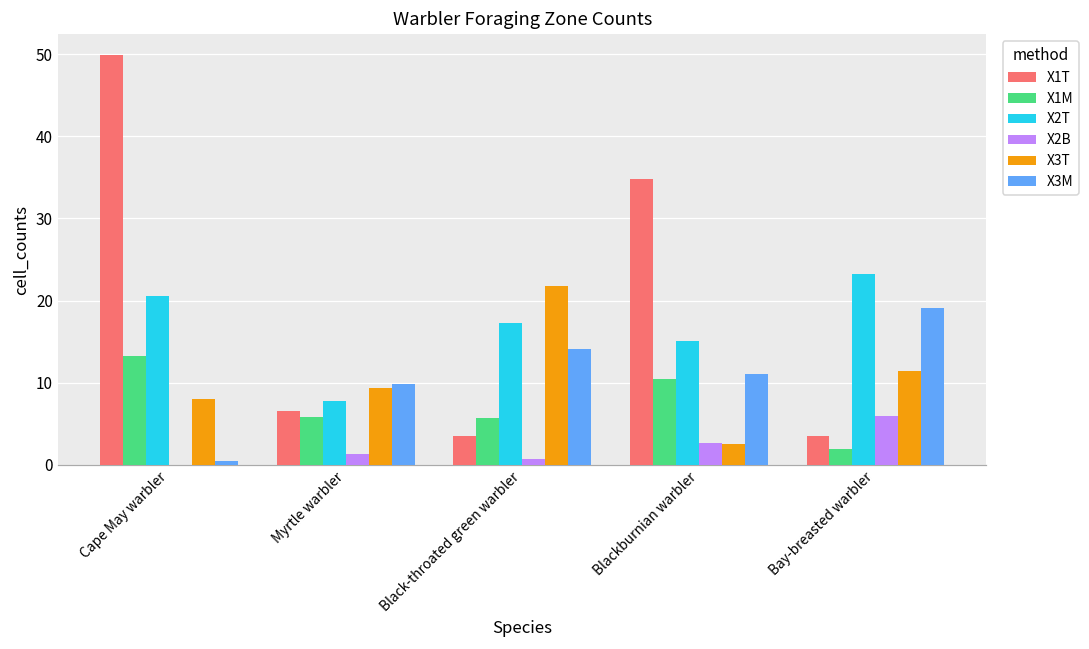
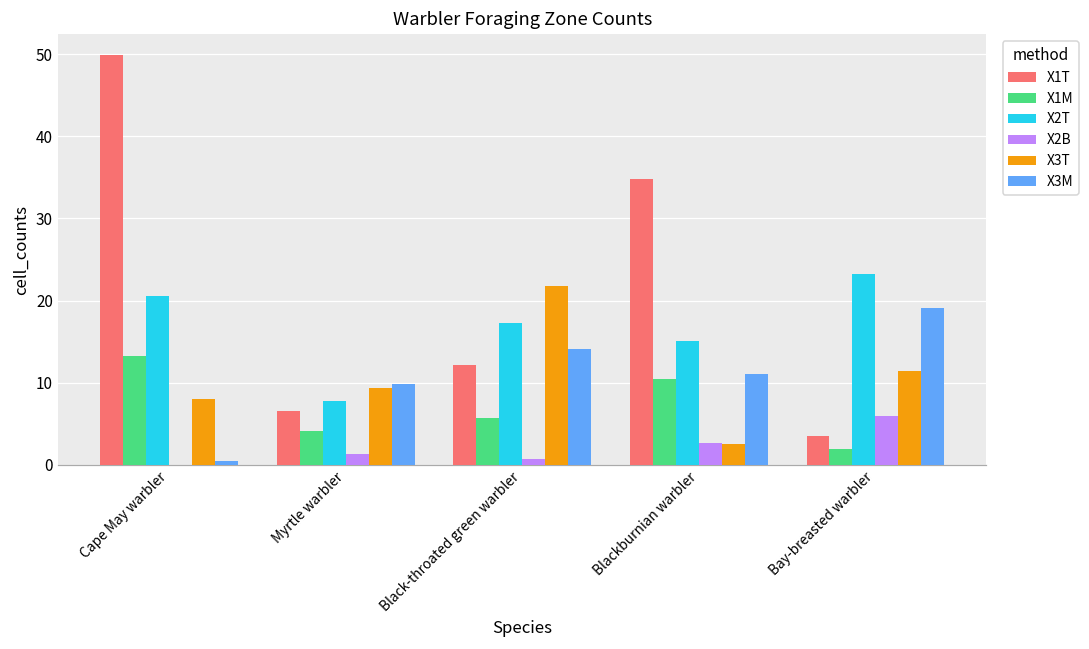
  {
    "X1T": {
      "Cape May warbler": 50,
      "Myrtle warbler": 7,
-     "Black-throated green warbler": 4,
+     "Black-throated green warbler": 12,
      "Blackburnian warbler": 35,
      "Bay-breasted warbler": 4
    },
    "X1M": {
      "Cape May warbler": 13,
-     "Myrtle warbler": 6,
+     "Myrtle warbler": 4,
      "Black-throated green warbler": 6,
      "Blackburnian warbler": 11,
      "Bay-breasted warbler": 2
    },
    "X2T": {
      "Cape May warbler": 21,
      "Myrtle warbler": 8,
      "Black-throated green warbler": 17,
      "Blackburnian warbler": 15,
      "Bay-breasted warbler": 23
    },
    "X2B": {
      "Cape May warbler": 0,
      "Myrtle warbler": 1,
      "Black-throated green warbler": 1,
      "Blackburnian warbler": 3,
      "Bay-breasted warbler": 6
    },
    "X3T": {
      "Cape May warbler": 8,
      "Myrtle warbler": 9,
      "Black-throated green warbler": 22,
      "Blackburnian warbler": 3,
      "Bay-breasted warbler": 11
    },
    "X3M": {
      "Cape May warbler": 1,
      "Myrtle warbler": 10,
      "Black-throated green warbler": 14,
      "Blackburnian warbler": 11,
      "Bay-breasted warbler": 19
    }
  }
